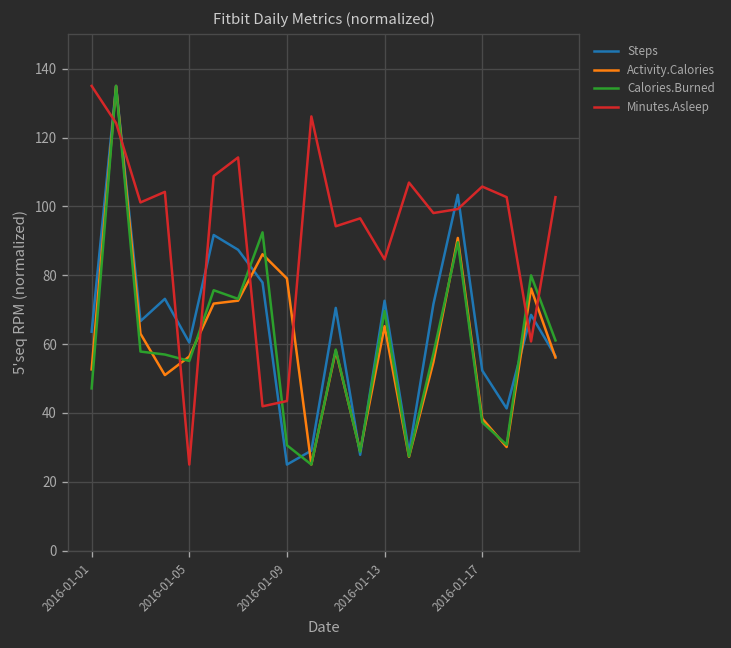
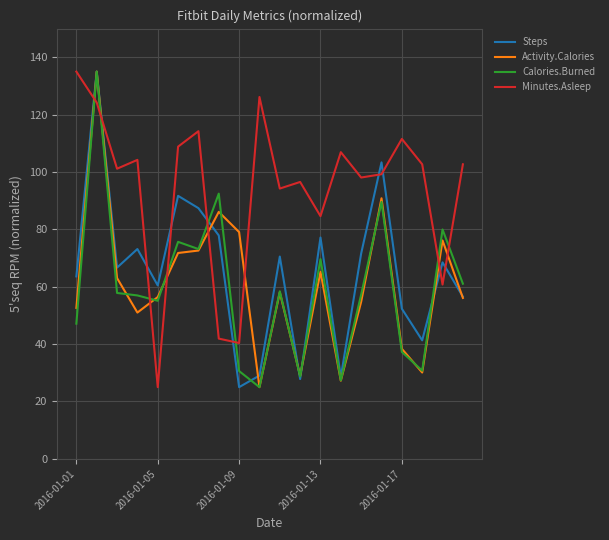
  {
    "Steps": {
      "2016-01-01": 64,
      "2016-01-05": 60,
      "2016-01-09": 25,
-     "2016-01-13": 73,
+     "2016-01-13": 77,
      "2016-01-17": 52
    },
    "Activity.Calories": {
      "2016-01-01": 53,
      "2016-01-05": 56,
      "2016-01-09": 79,
      "2016-01-13": 65,
      "2016-01-17": 38
    },
    "Calories.Burned": {
      "2016-01-01": 47,
      "2016-01-05": 55,
      "2016-01-09": 31,
      "2016-01-13": 70,
      "2016-01-17": 37
    },
    "Minutes.Asleep": {
      "2016-01-01": 135,
      "2016-01-05": 25,
-     "2016-01-09": 43,
+     "2016-01-09": 40,
      "2016-01-13": 85,
-     "2016-01-17": 106
+     "2016-01-17": 112
    }
  }
